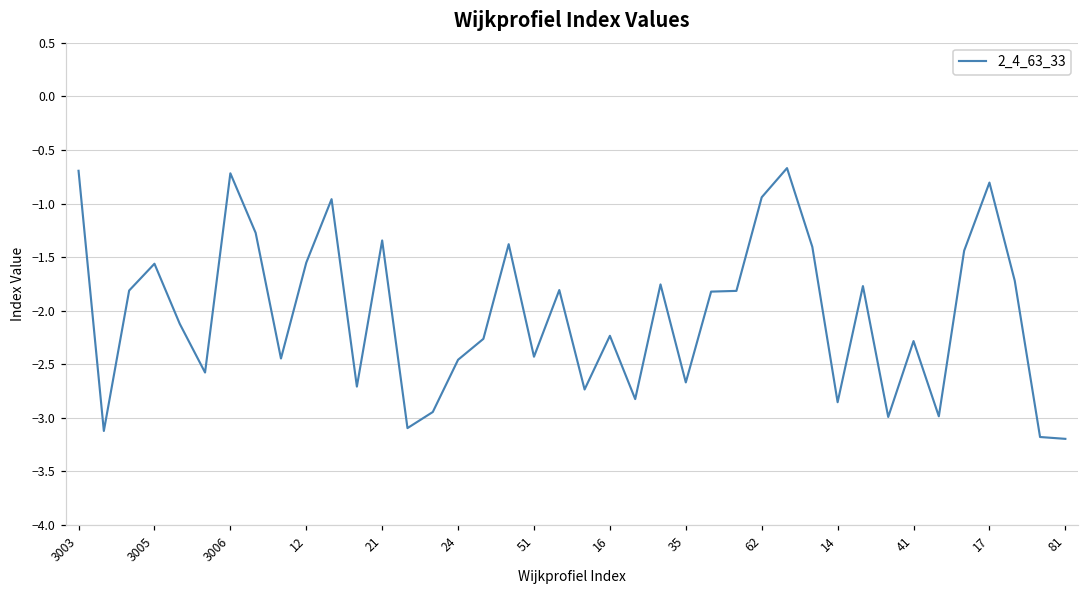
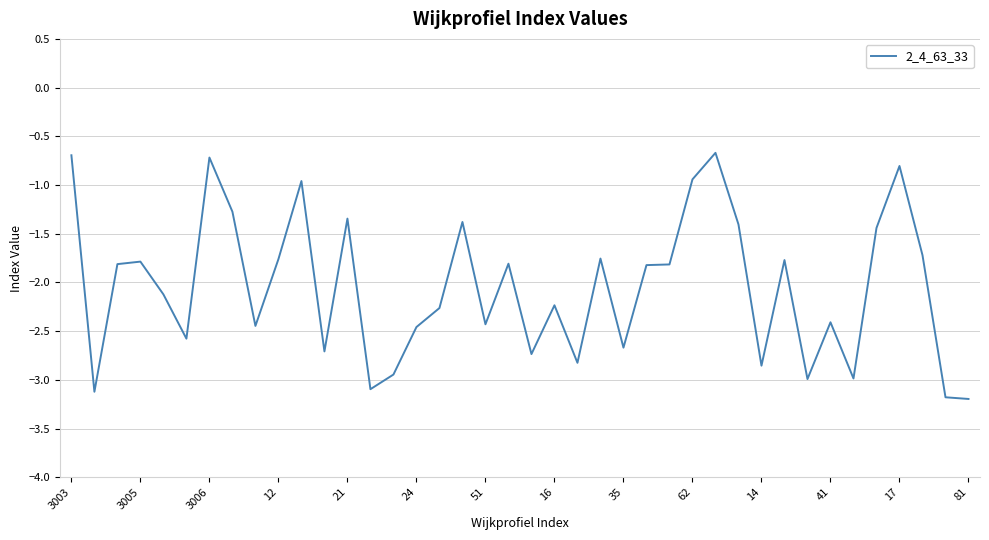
  {
    "3003": -0.7,
-   "3005": -1.6,
+   "3005": -1.8,
    "3006": -0.7,
-   "12": -1.6,
+   "12": -1.8,
    "21": -1.3,
    "24": -2.5,
    "51": -2.4,
    "62": -0.9,
-   "41": -2.3,
+   "41": -2.4,
    "81": -3.2
  }
